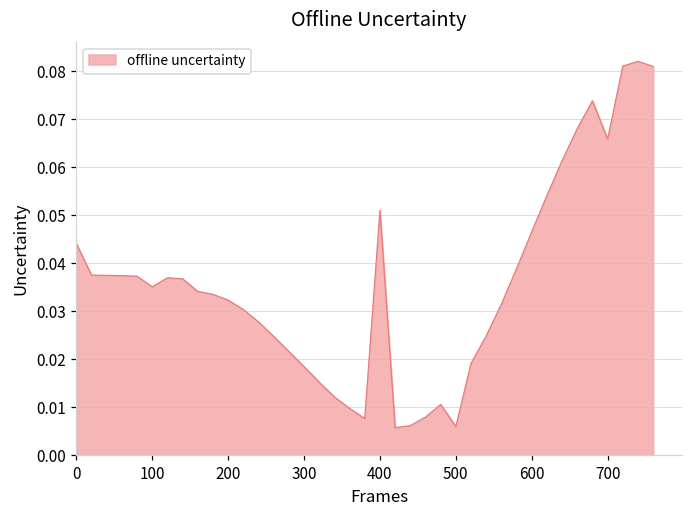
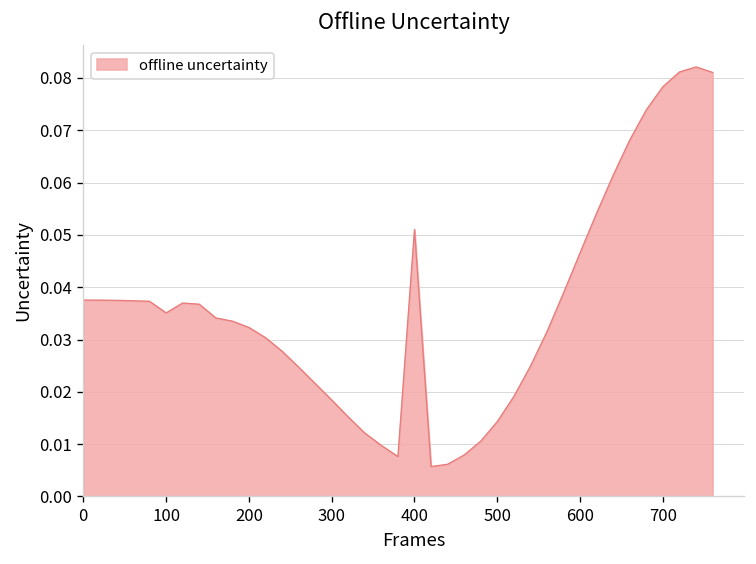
  {
-   "0": 0.044,
+   "0": 0.038,
    "100": 0.035,
    "200": 0.032,
    "300": 0.018,
    "400": 0.051,
-   "500": 0.006,
+   "500": 0.014,
    "600": 0.047,
-   "700": 0.066
+   "700": 0.078
  }
